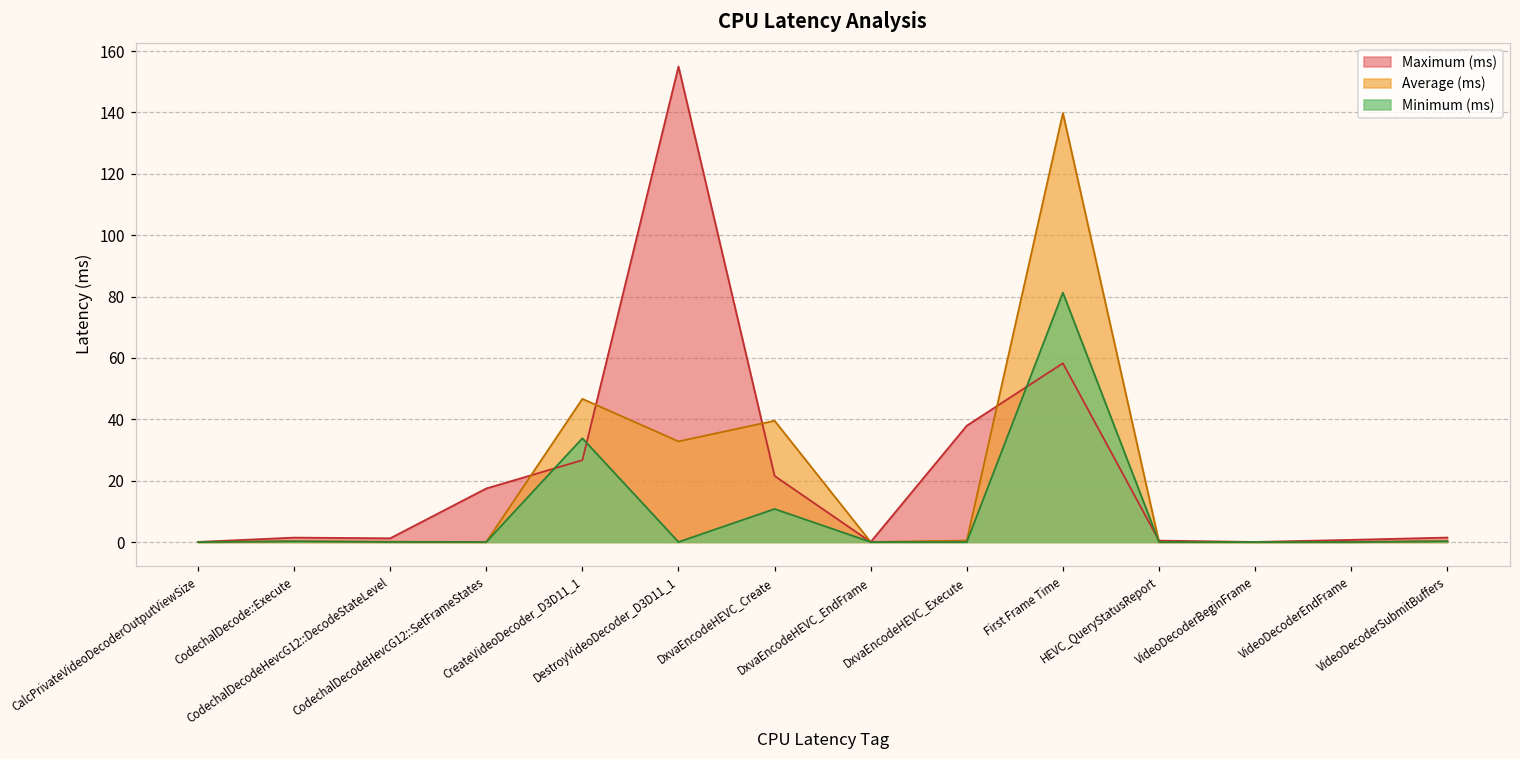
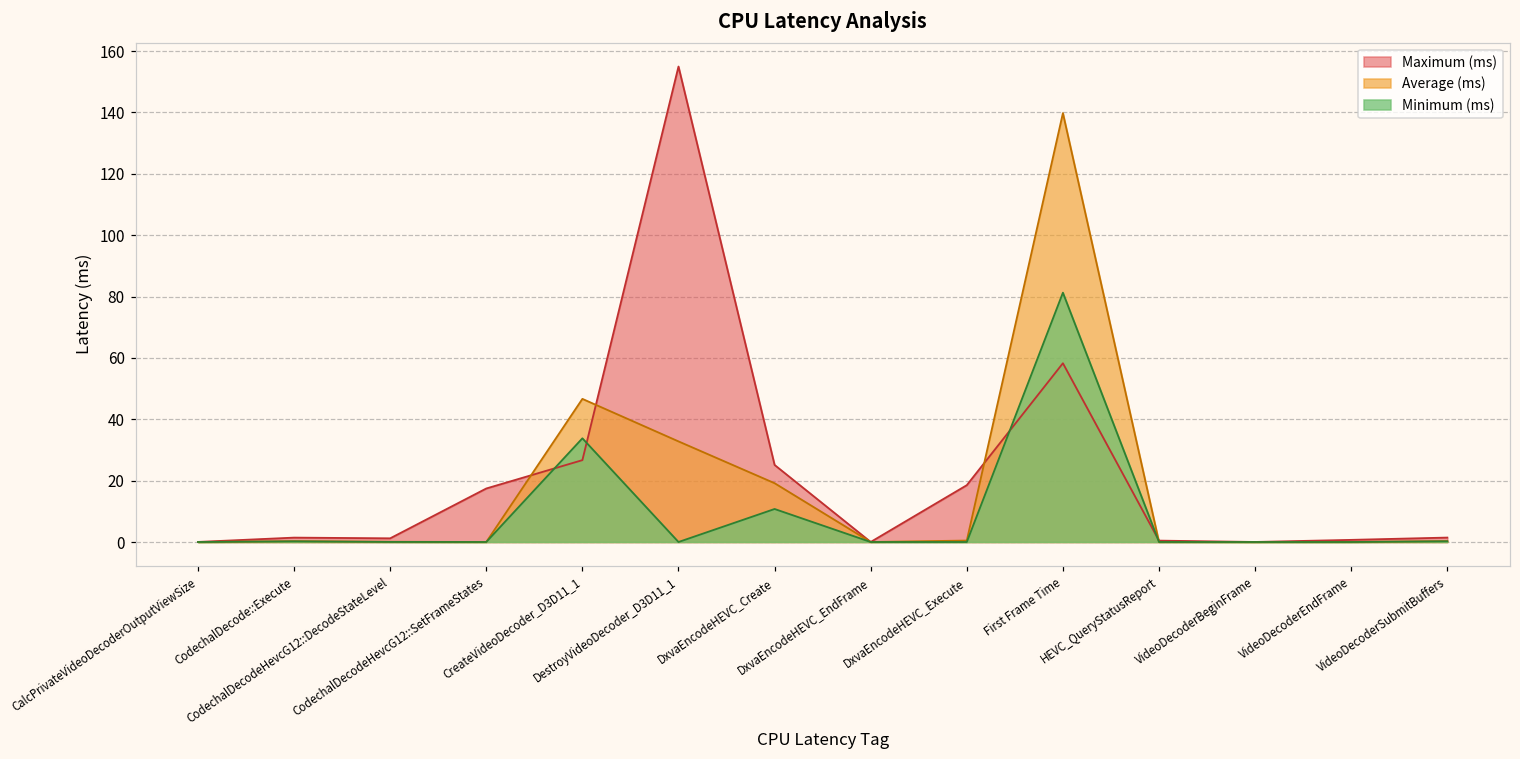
  {
    "Maximum (ms)": {
      "CodechalDecode::Execute": 1,
      "CodechalDecodeHevcG12::DecodeStateLevel": 1,
      "CodechalDecodeHevcG12::SetFrameStates": 17,
      "CreateVideoDecoder_D3D11_1": 27,
      "DestroyVideoDecoder_D3D11_1": 155,
-     "DxvaEncodeHEVC_Create": 22,
-     "DxvaEncodeHEVC_Execute": 38,
+     "DxvaEncodeHEVC_Create": 25,
+     "DxvaEncodeHEVC_Execute": 19,
      "First Frame Time": 58,
      "VideoDecoderSubmitBuffers": 1
    },
    "Average (ms)": {
      "CreateVideoDecoder_D3D11_1": 47,
      "DestroyVideoDecoder_D3D11_1": 33,
-     "DxvaEncodeHEVC_Create": 40,
+     "DxvaEncodeHEVC_Create": 19,
      "First Frame Time": 140
    },
    "Minimum (ms)": {
      "CreateVideoDecoder_D3D11_1": 34,
      "DestroyVideoDecoder_D3D11_1": 0,
      "DxvaEncodeHEVC_Create": 11,
      "First Frame Time": 81
    }
  }
